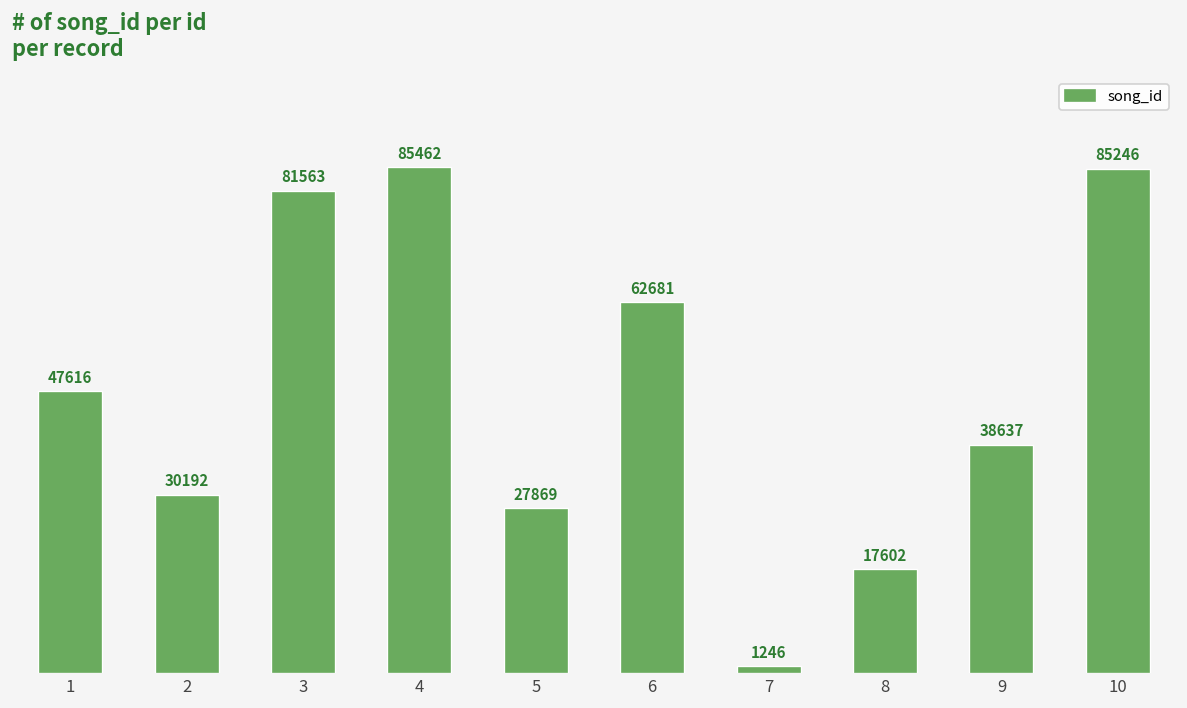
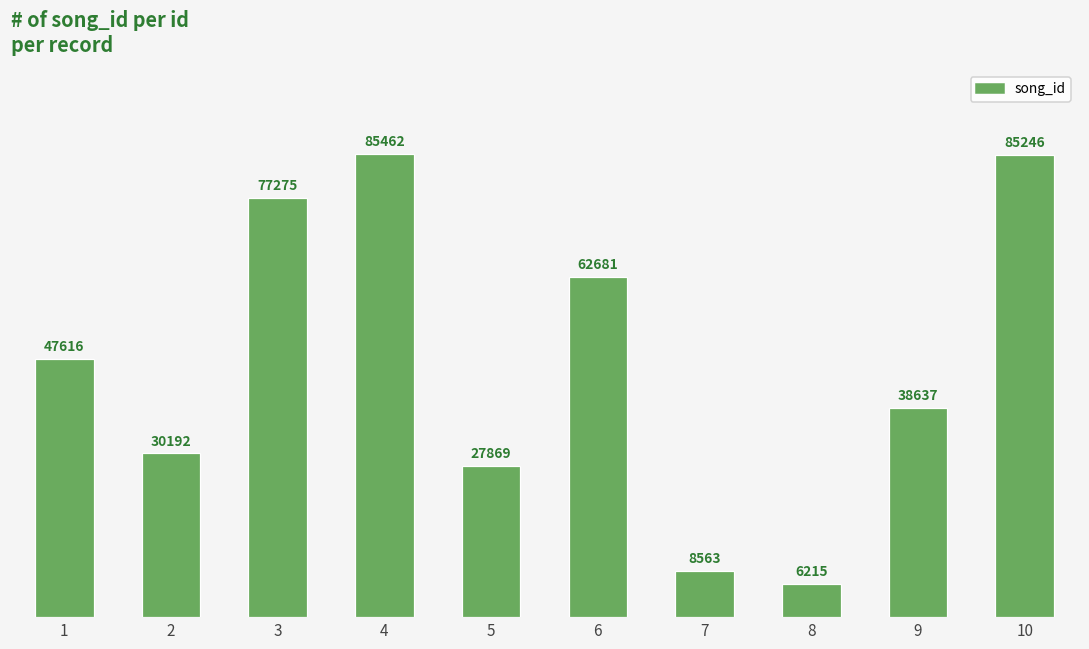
  {
    "1": 47616,
    "2": 30192,
-   "3": 81563,
+   "3": 77275,
    "4": 85462,
    "5": 27869,
    "6": 62681,
-   "7": 1246,
-   "8": 17602,
+   "7": 8563,
+   "8": 6215,
    "9": 38637,
    "10": 85246
  }
